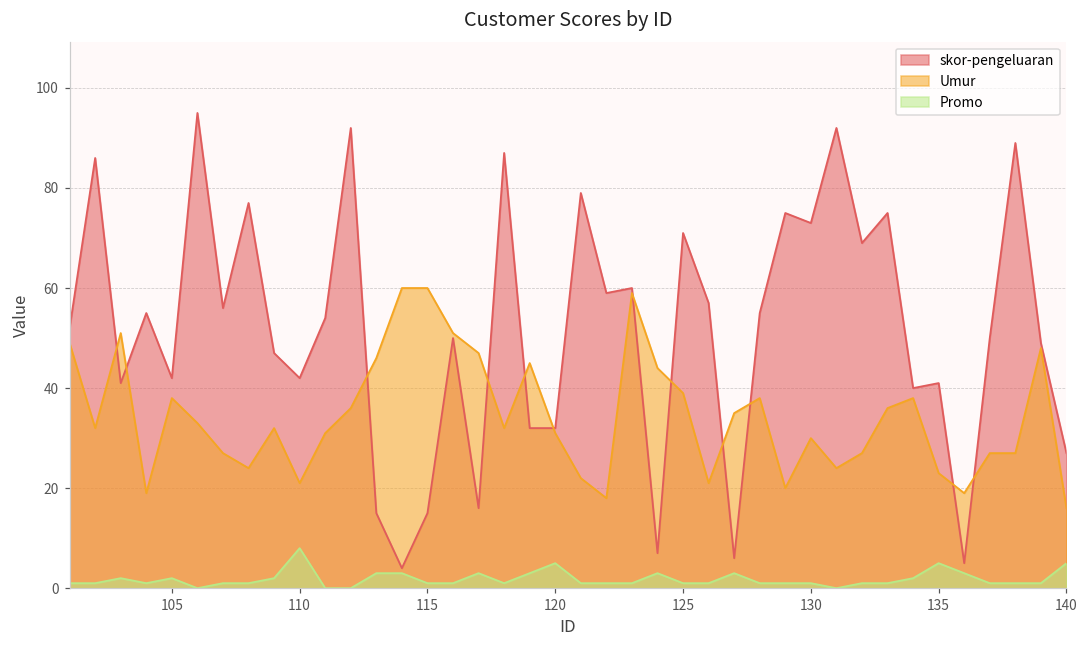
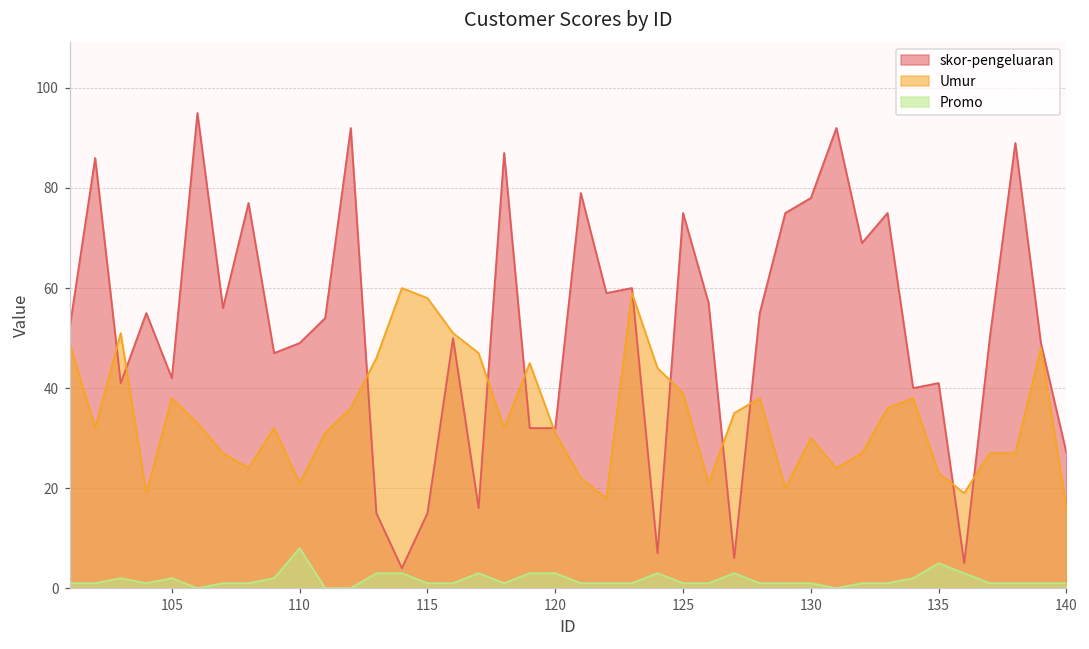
  {
    "skor-pengeluaran": {
      "105": 42,
-     "110": 42,
+     "110": 49,
      "115": 15,
      "120": 32,
-     "125": 71,
-     "130": 73,
+     "125": 75,
+     "130": 78,
      "135": 41,
      "140": 27
    },
    "Umur": {
      "105": 38,
      "110": 21,
-     "115": 60,
+     "115": 58,
      "120": 31,
      "125": 39,
      "130": 30,
      "135": 23,
      "140": 16
    },
    "Promo": {
      "105": 2,
      "110": 8,
      "115": 1,
-     "120": 5,
+     "120": 3,
      "125": 1,
      "130": 1,
      "135": 5,
-     "140": 5
+     "140": 1
    }
  }
